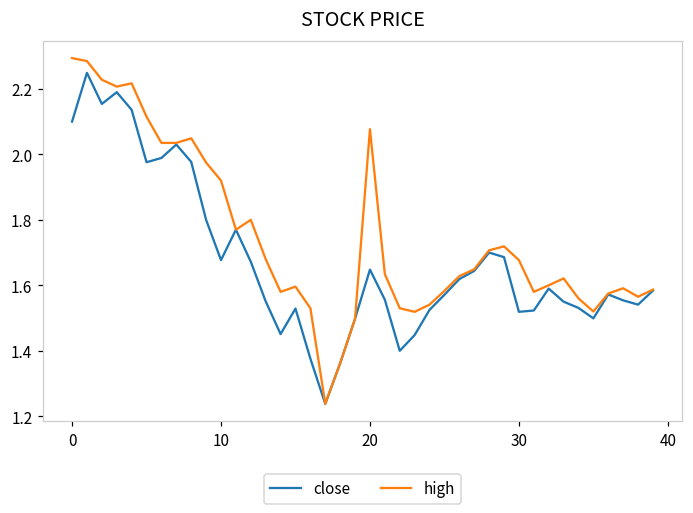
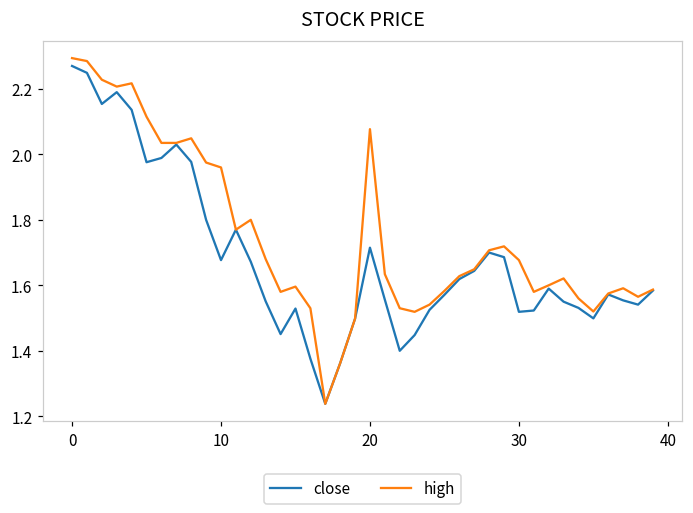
  {
    "close": {
-     "0": 2.10,
+     "0": 2.27,
      "10": 1.68,
-     "20": 1.65,
+     "20": 1.72,
      "30": 1.52
    },
    "high": {
      "0": 2.29,
-     "10": 1.92,
+     "10": 1.96,
      "20": 2.08,
      "30": 1.68
    }
  }
